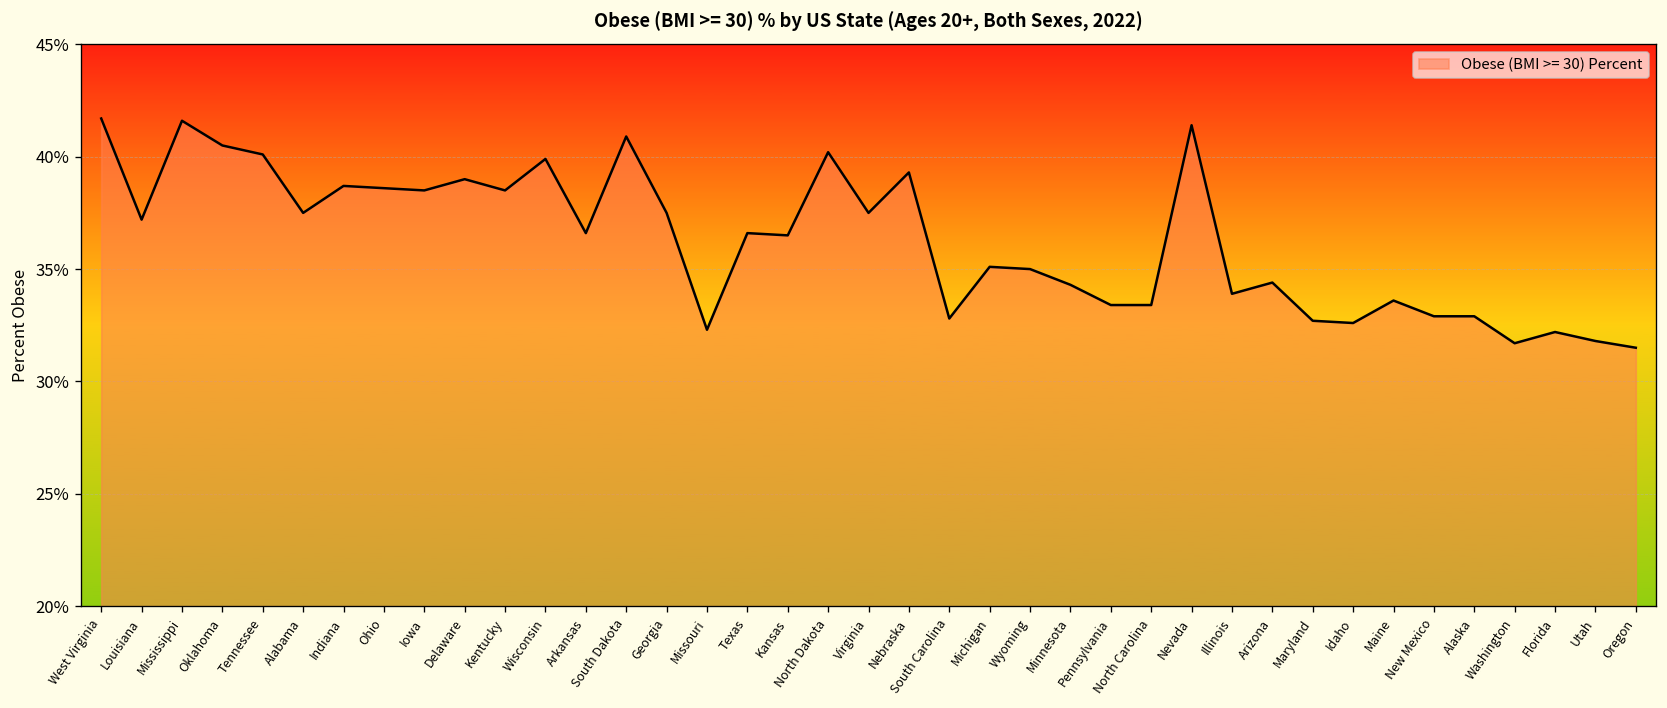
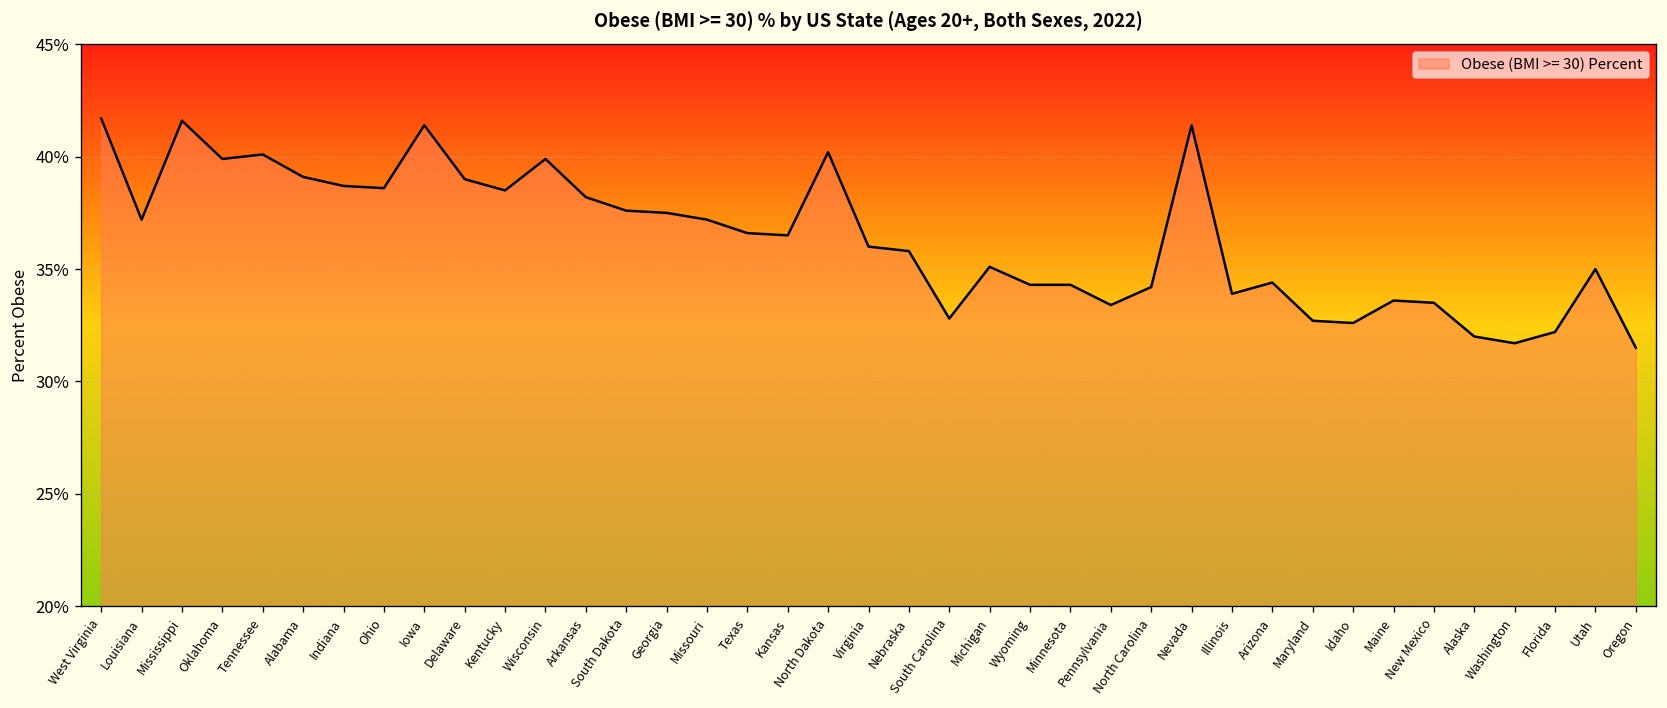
  {
    "West Virginia": "41.7%",
    "Louisiana": "37.2%",
    "Mississippi": "41.6%",
-   "Oklahoma": "40.5%",
+   "Oklahoma": "39.9%",
    "Tennessee": "40.1%",
-   "Alabama": "37.5%",
+   "Alabama": "39.1%",
    "Indiana": "38.7%",
    "Ohio": "38.6%",
-   "Iowa": "38.5%",
+   "Iowa": "41.4%",
    "Delaware": "39.0%",
    "Kentucky": "38.5%",
    "Wisconsin": "39.9%",
-   "Arkansas": "36.6%",
-   "South Dakota": "40.9%",
+   "Arkansas": "38.2%",
+   "South Dakota": "37.6%",
    "Georgia": "37.5%",
-   "Missouri": "32.3%",
+   "Missouri": "37.2%",
    "Texas": "36.6%",
    "Kansas": "36.5%",
    "North Dakota": "40.2%",
-   "Virginia": "37.5%",
-   "Nebraska": "39.3%",
+   "Virginia": "36.0%",
+   "Nebraska": "35.8%",
    "South Carolina": "32.8%",
    "Michigan": "35.1%",
-   "Wyoming": "35.0%",
+   "Wyoming": "34.3%",
    "Minnesota": "34.3%",
    "Pennsylvania": "33.4%",
-   "North Carolina": "33.4%",
+   "North Carolina": "34.2%",
    "Nevada": "41.4%",
    "Illinois": "33.9%",
    "Arizona": "34.4%",
    "Maryland": "32.7%",
    "Idaho": "32.6%",
    "Maine": "33.6%",
-   "New Mexico": "32.9%",
-   "Alaska": "32.9%",
+   "New Mexico": "33.5%",
+   "Alaska": "32.0%",
    "Washington": "31.7%",
    "Florida": "32.2%",
-   "Utah": "31.8%",
+   "Utah": "35.0%",
    "Oregon": "31.5%"
  }
